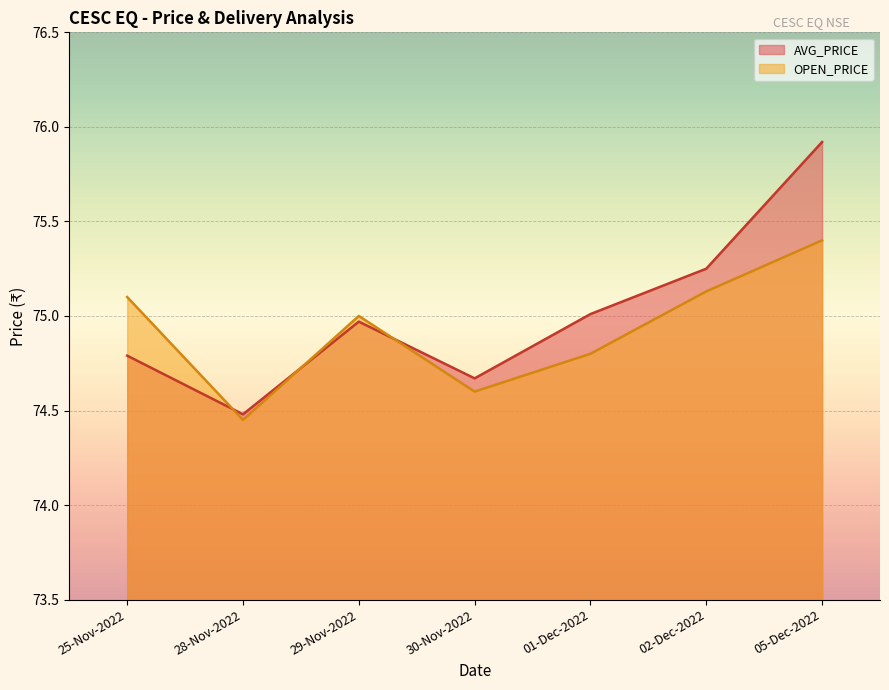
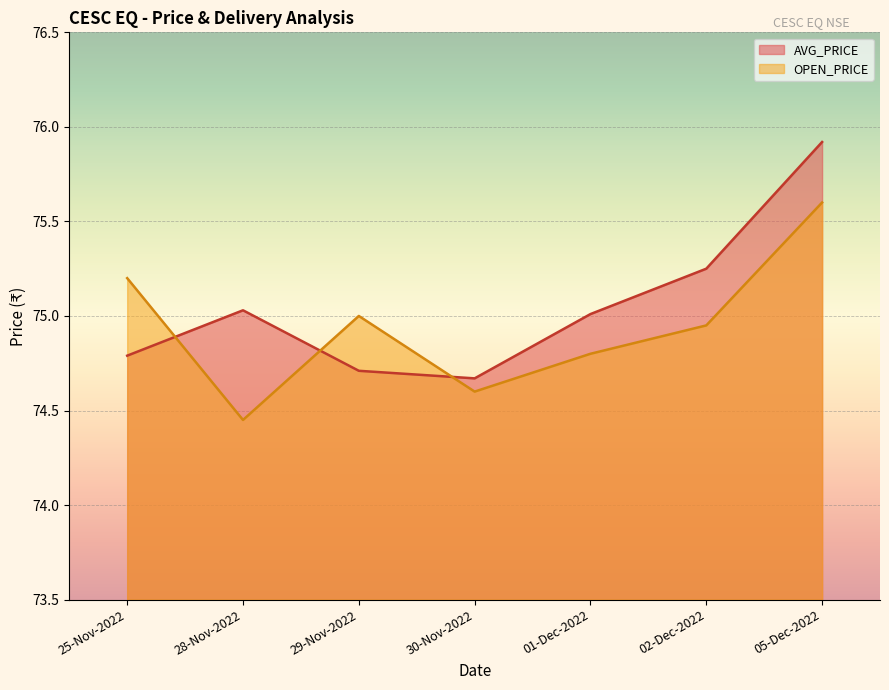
  {
    "AVG_PRICE": {
      "25-Nov-2022": 74.79,
-     "28-Nov-2022": 74.48,
-     "29-Nov-2022": 74.97,
+     "28-Nov-2022": 75.03,
+     "29-Nov-2022": 74.71,
      "30-Nov-2022": 74.67,
      "01-Dec-2022": 75.01,
      "02-Dec-2022": 75.25,
      "05-Dec-2022": 75.92
    },
    "OPEN_PRICE": {
-     "25-Nov-2022": 75.1,
+     "25-Nov-2022": 75.2,
      "28-Nov-2022": 74.45,
      "29-Nov-2022": 75.00,
      "30-Nov-2022": 74.60,
      "01-Dec-2022": 74.80,
-     "02-Dec-2022": 75.13,
-     "05-Dec-2022": 75.4
+     "02-Dec-2022": 74.95,
+     "05-Dec-2022": 75.6
    }
  }
